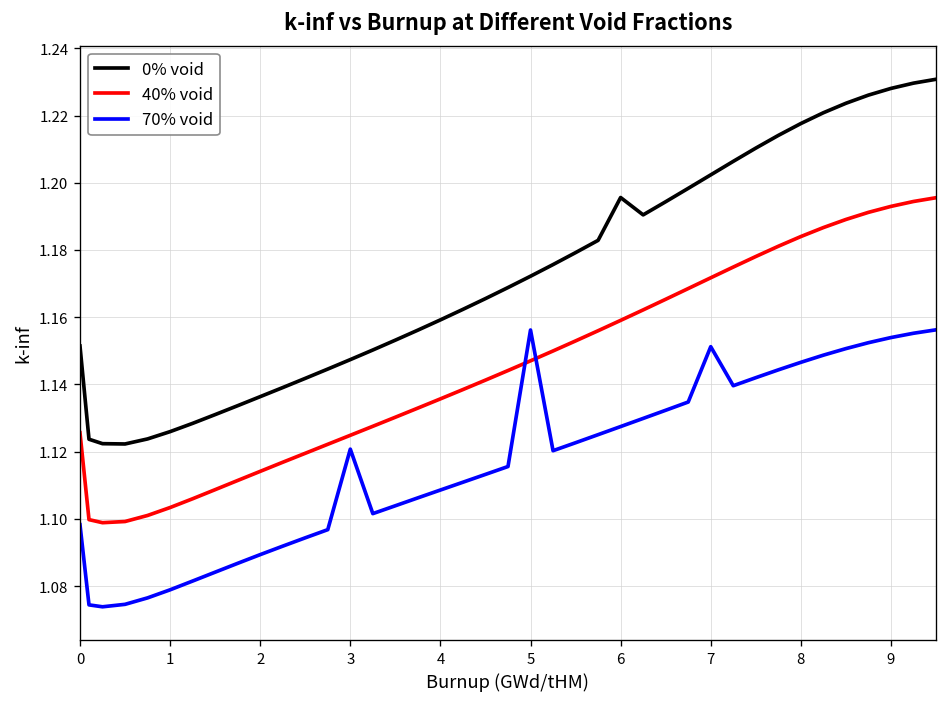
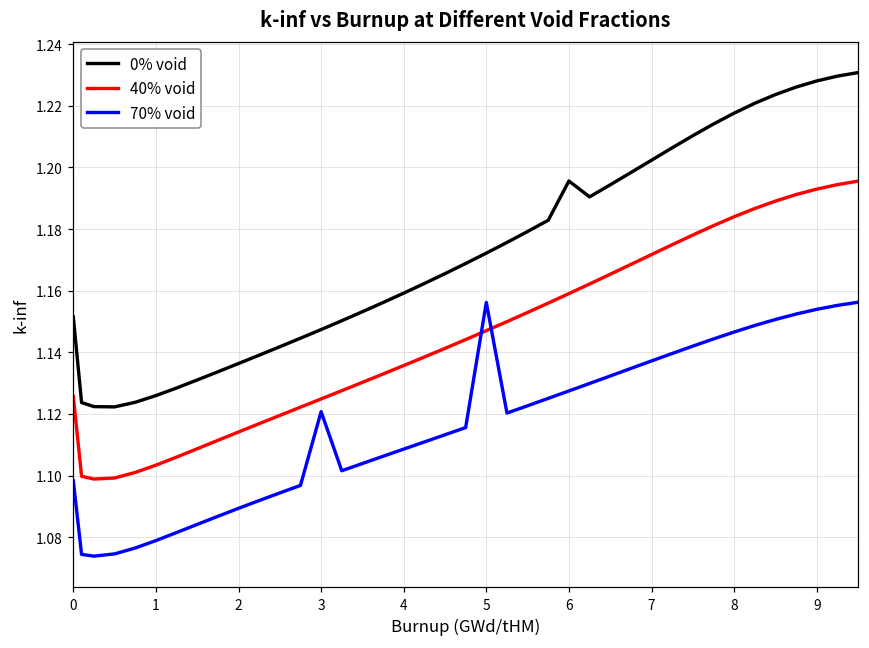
  {
    "0% void": {
      "0": 1.151,
      "1": 1.126,
      "2": 1.136,
      "3": 1.147,
      "4": 1.159,
      "5": 1.172,
      "6": 1.196,
      "7": 1.202,
      "8": 1.218,
      "9": 1.228
    },
    "40% void": {
      "0": 1.126,
      "1": 1.103,
      "2": 1.114,
      "3": 1.125,
      "4": 1.136,
      "5": 1.147,
      "6": 1.159,
      "7": 1.172,
      "8": 1.184,
      "9": 1.193
    },
    "70% void": {
      "0": 1.098,
      "1": 1.079,
      "2": 1.089,
      "3": 1.121,
      "4": 1.109,
      "5": 1.156,
      "6": 1.127,
-     "7": 1.151,
+     "7": 1.137,
      "8": 1.147,
      "9": 1.154
    }
  }
